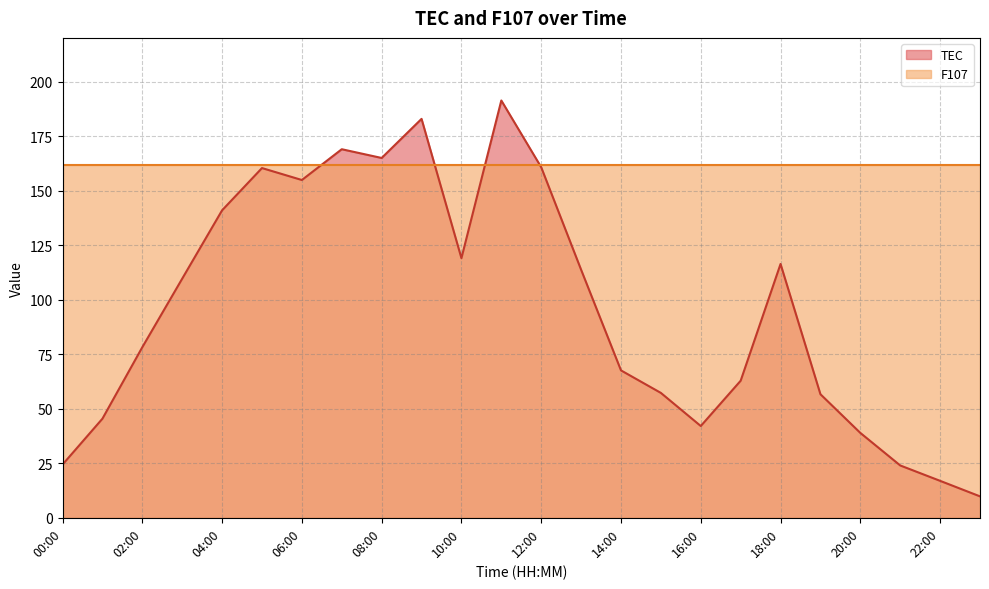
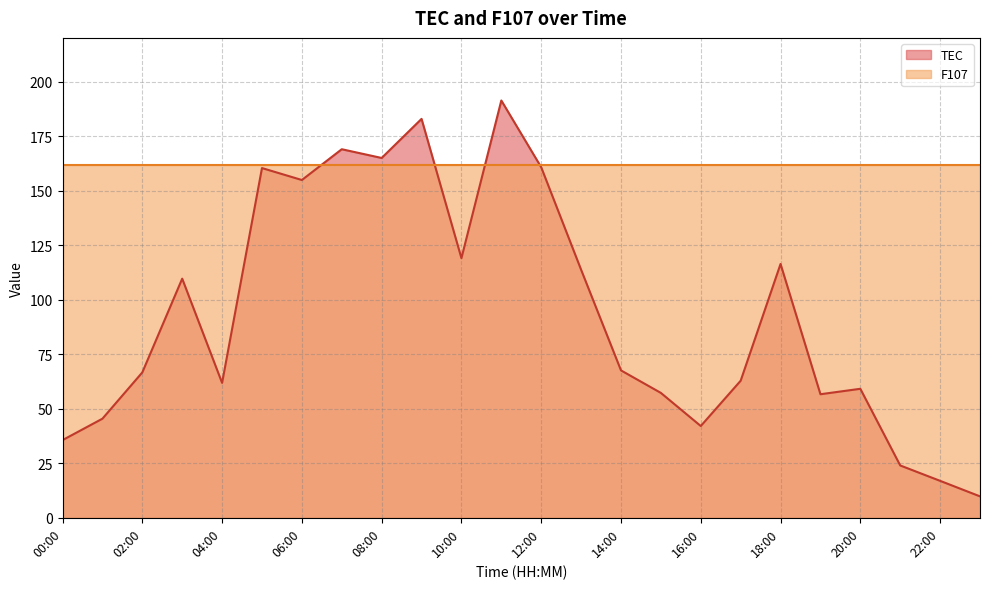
  {
    "TEC": {
-     "00:00": 24,
-     "02:00": 78,
-     "04:00": 141,
+     "00:00": 36,
+     "02:00": 67,
+     "04:00": 62,
      "06:00": 155,
      "08:00": 165,
      "10:00": 119,
      "14:00": 68,
      "16:00": 42,
      "18:00": 116,
-     "20:00": 39,
+     "20:00": 59,
      "22:00": 17
    },
    "F107": {
      "00:00": 162,
      "02:00": 162,
      "04:00": 162,
      "06:00": 162,
      "08:00": 162,
      "10:00": 162,
      "14:00": 162,
      "16:00": 162,
      "18:00": 162,
      "20:00": 162,
      "22:00": 162
    }
  }
